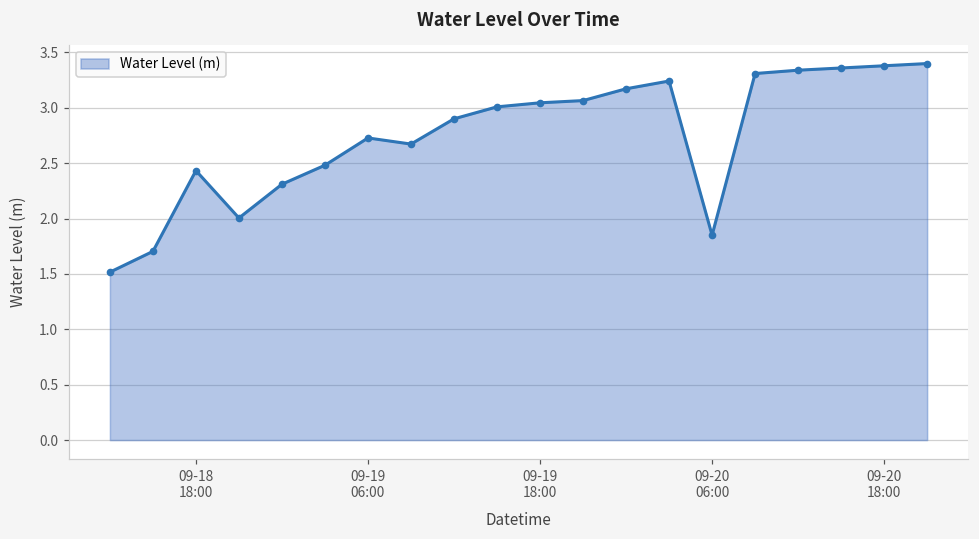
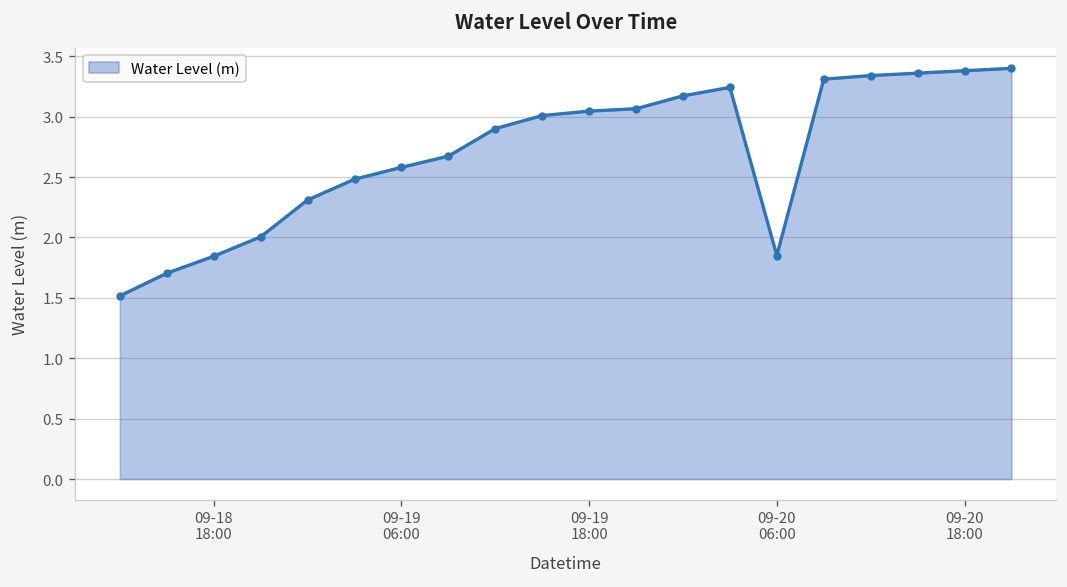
  {
-   "09-18 18:00": 2.43,
-   "09-19 06:00": 2.73,
+   "09-18 18:00": 1.84,
+   "09-19 06:00": 2.58,
    "09-19 18:00": 3.05,
    "09-20 06:00": 1.85,
    "09-20 18:00": 3.38
  }
